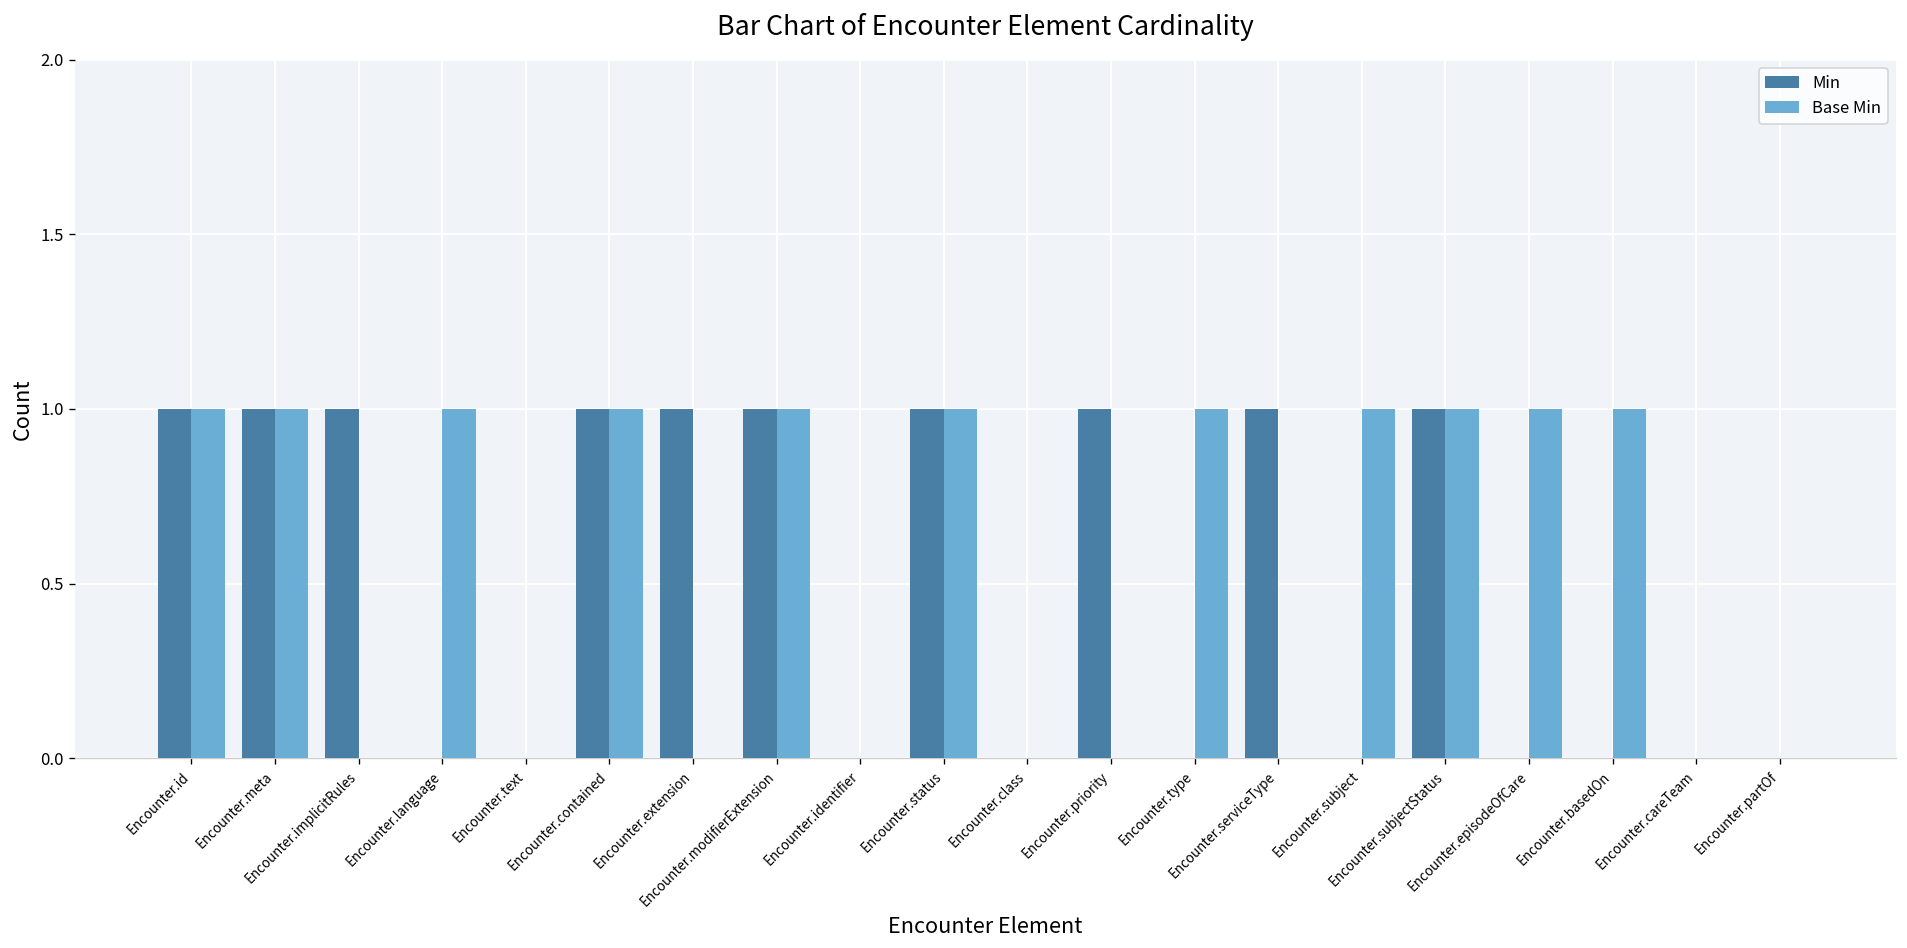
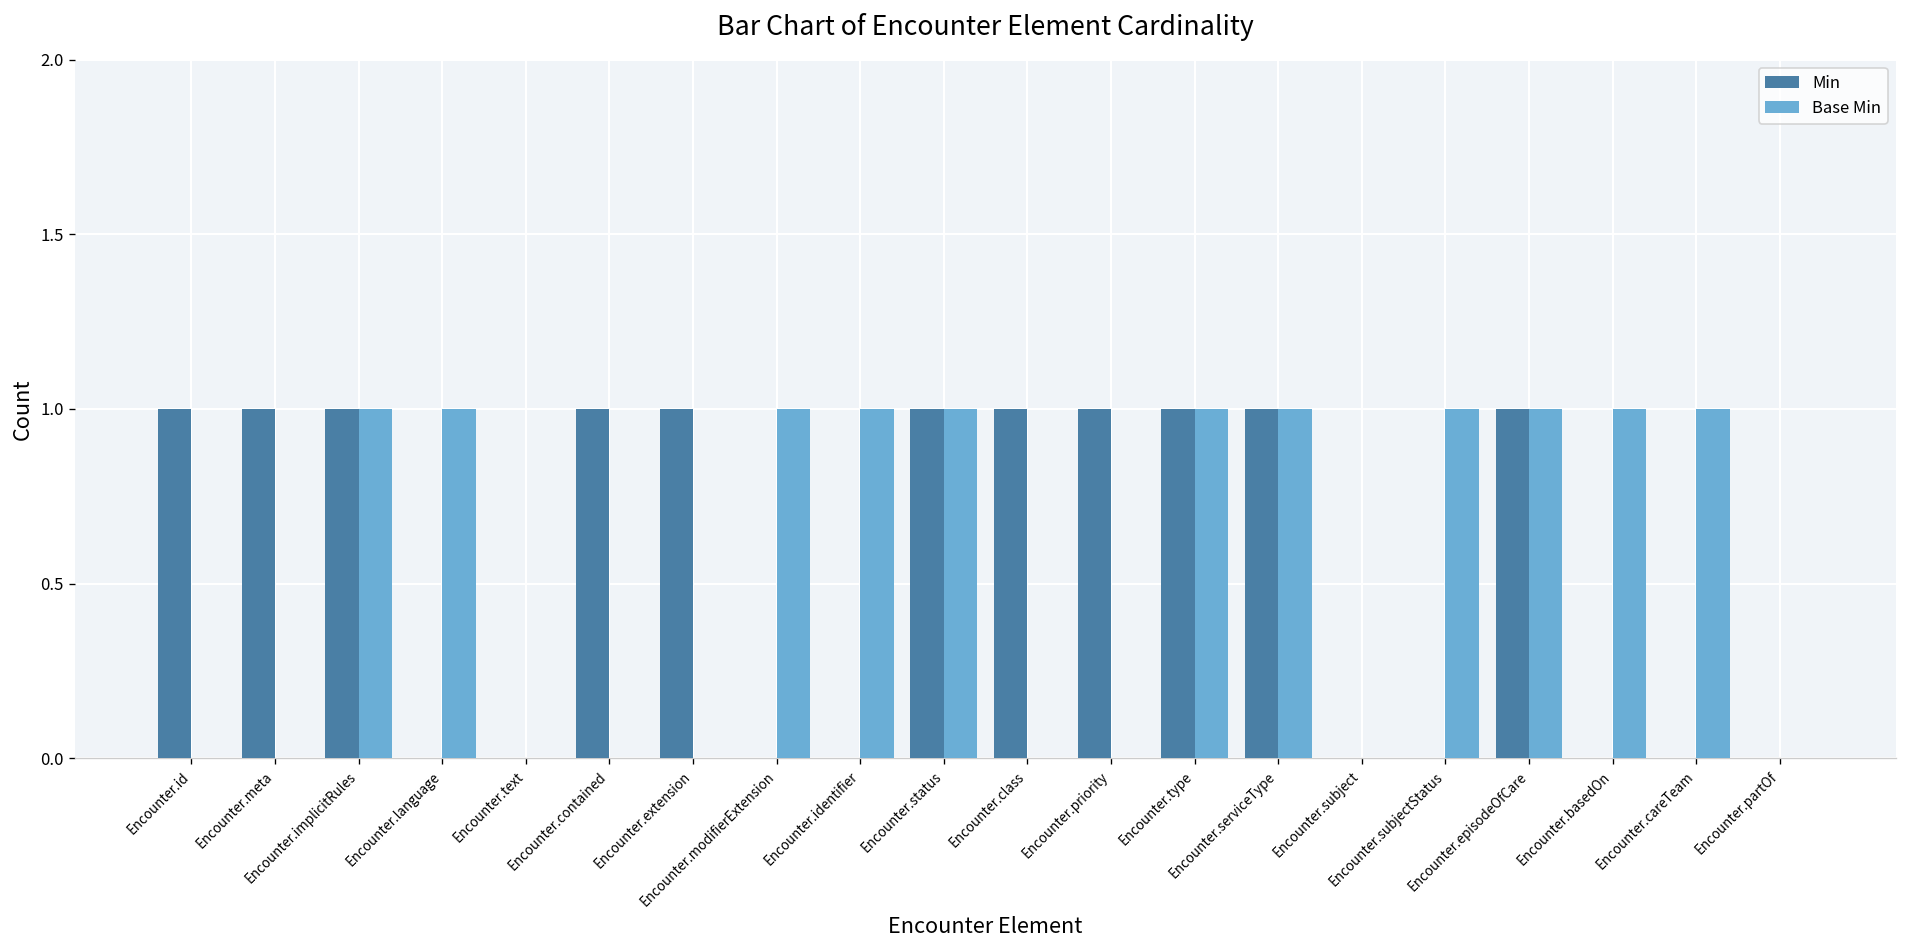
  {
    "Min": {
      "Encounter.id": 1,
      "Encounter.meta": 1,
      "Encounter.implicitRules": 1,
      "Encounter.language": 0,
      "Encounter.text": 0,
      "Encounter.contained": 1,
      "Encounter.extension": 1,
-     "Encounter.modifierExtension": 1,
+     "Encounter.modifierExtension": 0,
      "Encounter.identifier": 0,
      "Encounter.status": 1,
-     "Encounter.class": 0,
+     "Encounter.class": 1,
      "Encounter.priority": 1,
-     "Encounter.type": 0,
+     "Encounter.type": 1,
      "Encounter.serviceType": 1,
      "Encounter.subject": 0,
-     "Encounter.subjectStatus": 1,
-     "Encounter.episodeOfCare": 0,
+     "Encounter.subjectStatus": 0,
+     "Encounter.episodeOfCare": 1,
      "Encounter.basedOn": 0,
      "Encounter.careTeam": 0,
      "Encounter.partOf": 0
    },
    "Base Min": {
-     "Encounter.id": 1,
-     "Encounter.meta": 1,
-     "Encounter.implicitRules": 0,
+     "Encounter.id": 0,
+     "Encounter.meta": 0,
+     "Encounter.implicitRules": 1,
      "Encounter.language": 1,
      "Encounter.text": 0,
-     "Encounter.contained": 1,
+     "Encounter.contained": 0,
      "Encounter.extension": 0,
      "Encounter.modifierExtension": 1,
-     "Encounter.identifier": 0,
+     "Encounter.identifier": 1,
      "Encounter.status": 1,
      "Encounter.class": 0,
      "Encounter.priority": 0,
      "Encounter.type": 1,
-     "Encounter.serviceType": 0,
-     "Encounter.subject": 1,
+     "Encounter.serviceType": 1,
+     "Encounter.subject": 0,
      "Encounter.subjectStatus": 1,
      "Encounter.episodeOfCare": 1,
      "Encounter.basedOn": 1,
-     "Encounter.careTeam": 0,
+     "Encounter.careTeam": 1,
      "Encounter.partOf": 0
    }
  }
